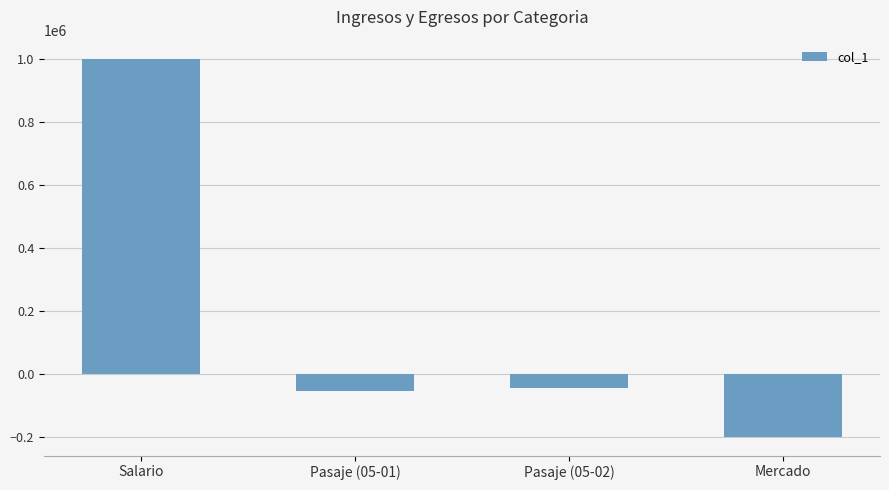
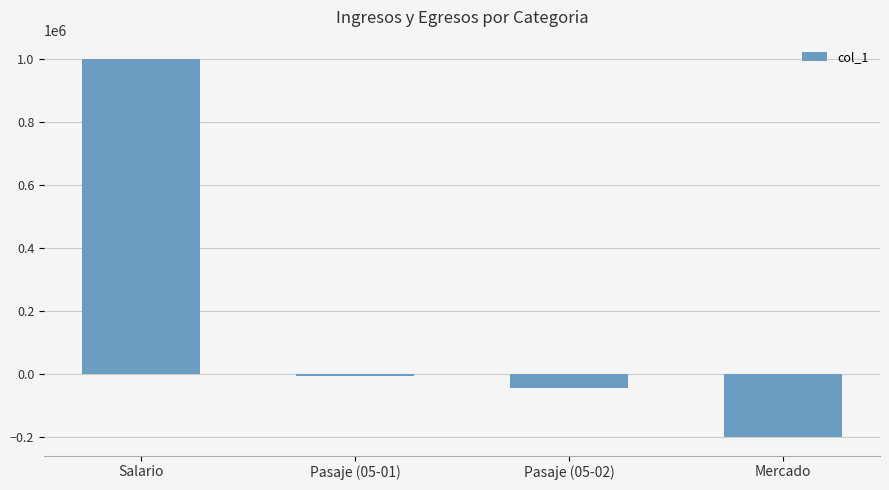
  {
    "Salario": 1000000,
-   "Pasaje (05-01)": -50000,
+   "Pasaje (05-01)": -10000,
    "Pasaje (05-02)": -50000,
    "Mercado": -200000
  }
